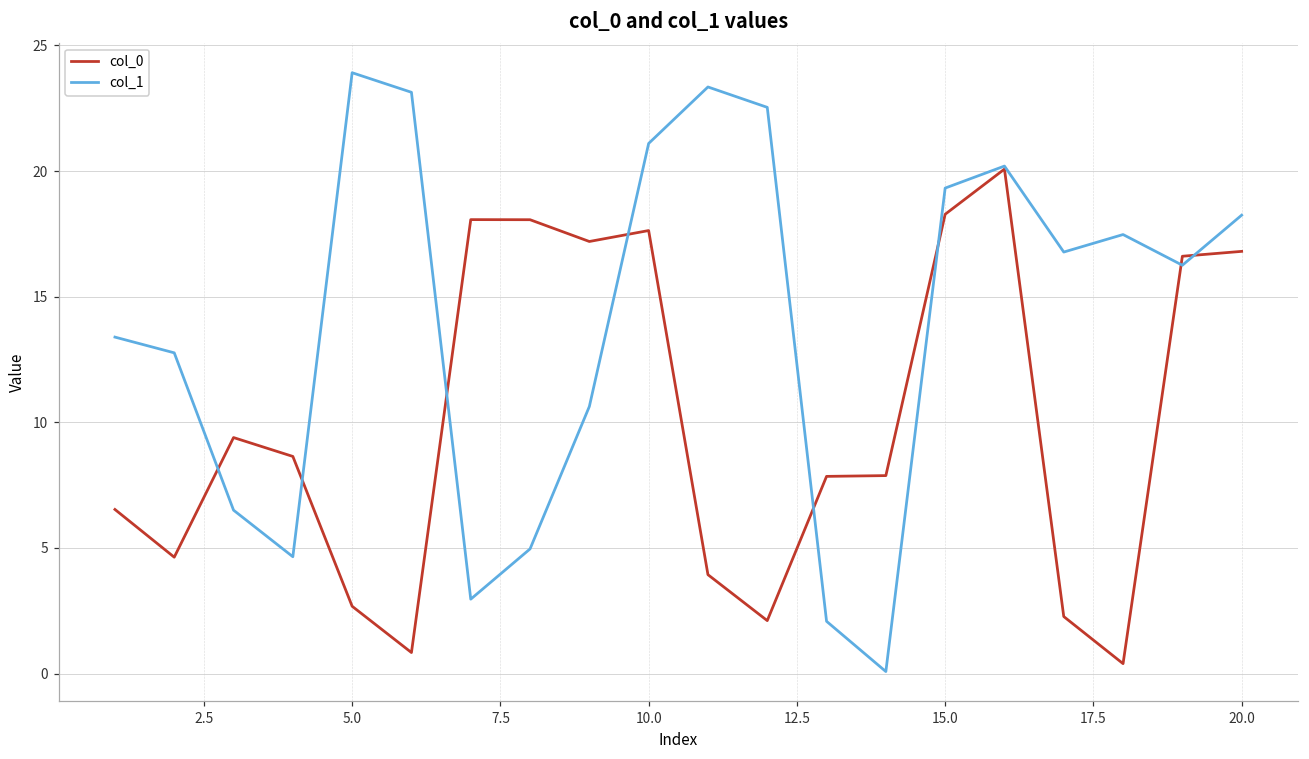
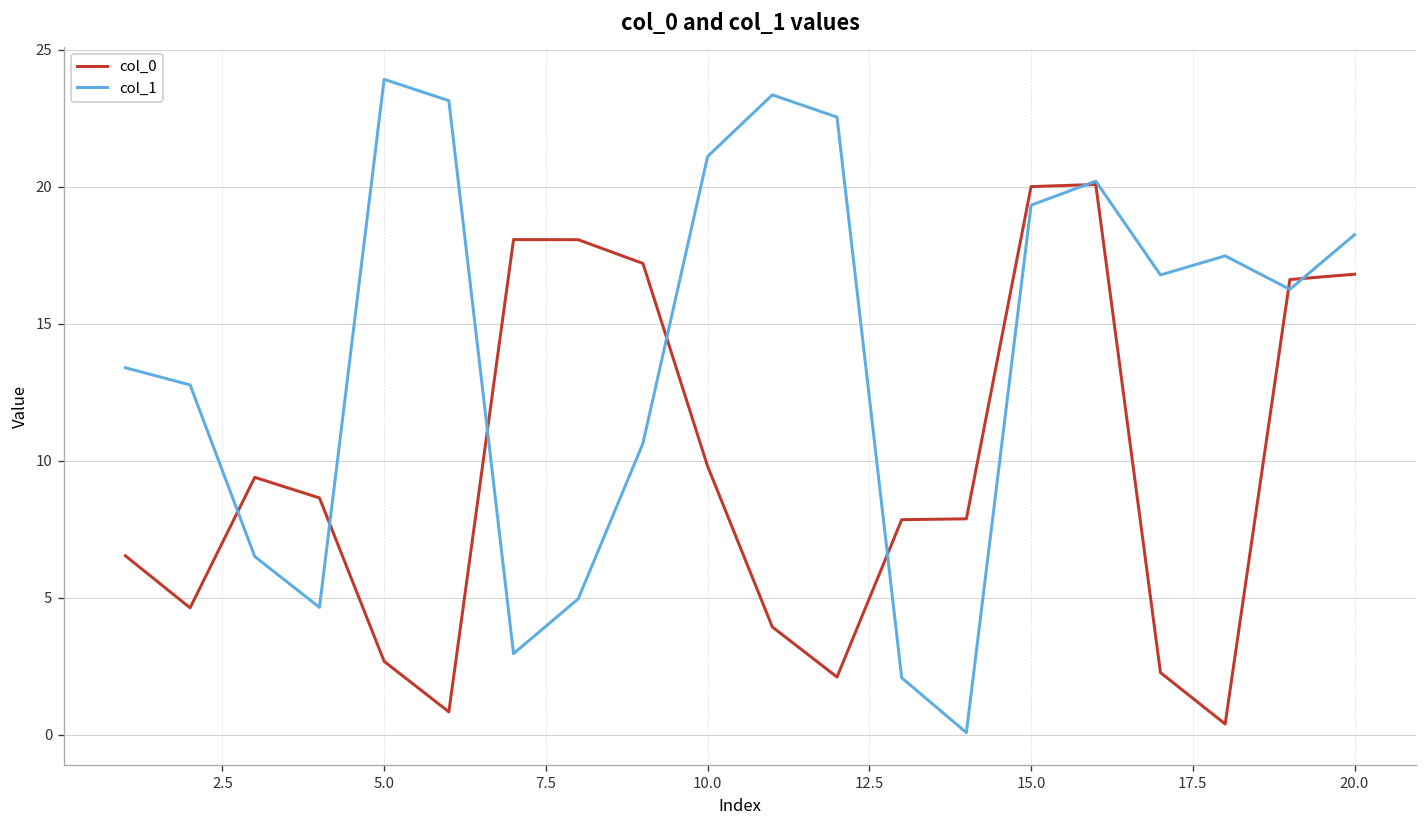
  {
    "col_0": {
      "5.0": 2.7,
-     "10.0": 17.6,
-     "15.0": 18.3,
+     "10.0": 9.8,
+     "15.0": 20.0,
      "20.0": 16.8
    },
    "col_1": {
      "5.0": 23.9,
      "10.0": 21.1,
      "15.0": 19.3,
      "20.0": 18.2
    }
  }
